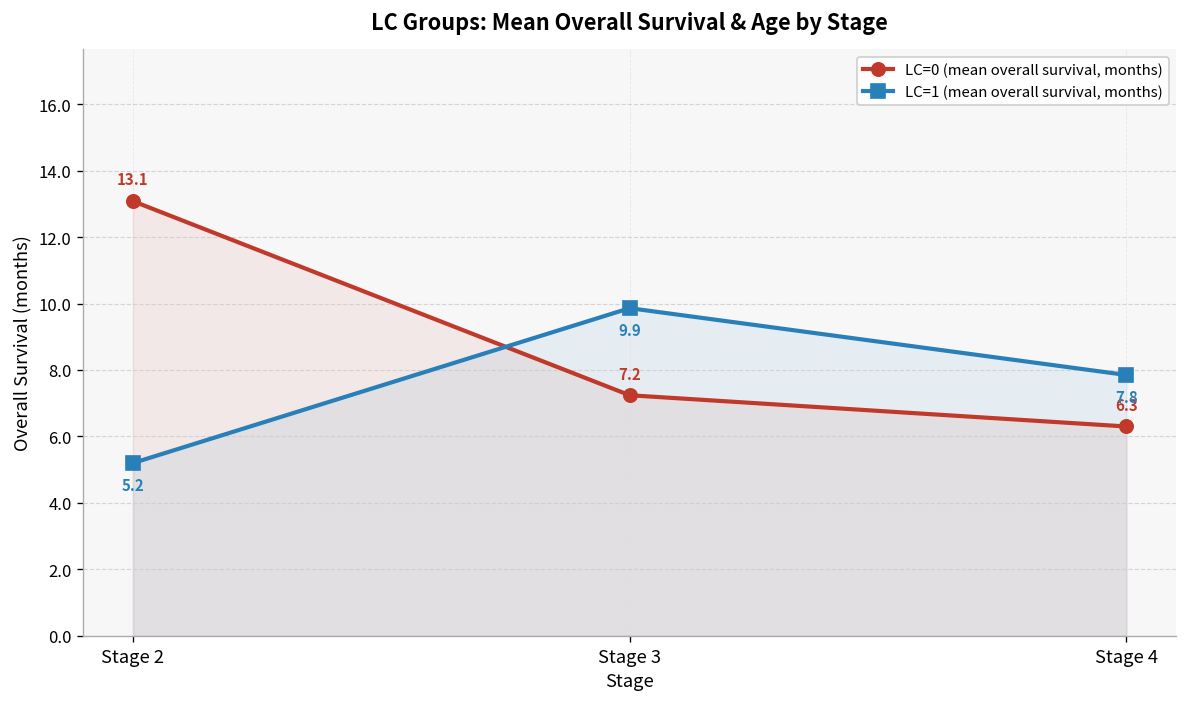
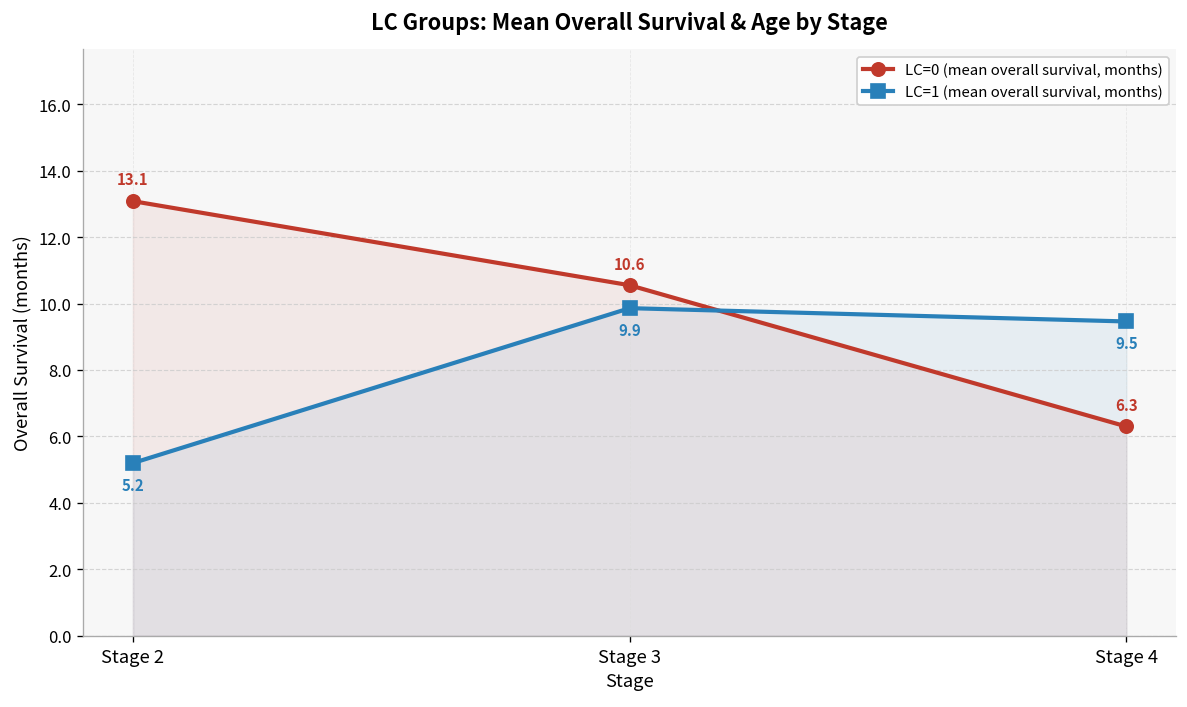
  {
    "LC=0 (mean overall survival, months)": {
      "Stage 2": 13.1,
-     "Stage 3": 7.2,
+     "Stage 3": 10.6,
      "Stage 4": 6.3
    },
    "LC=1 (mean overall survival, months)": {
      "Stage 2": 5.2,
      "Stage 3": 9.9,
-     "Stage 4": 7.8
+     "Stage 4": 9.5
    }
  }
